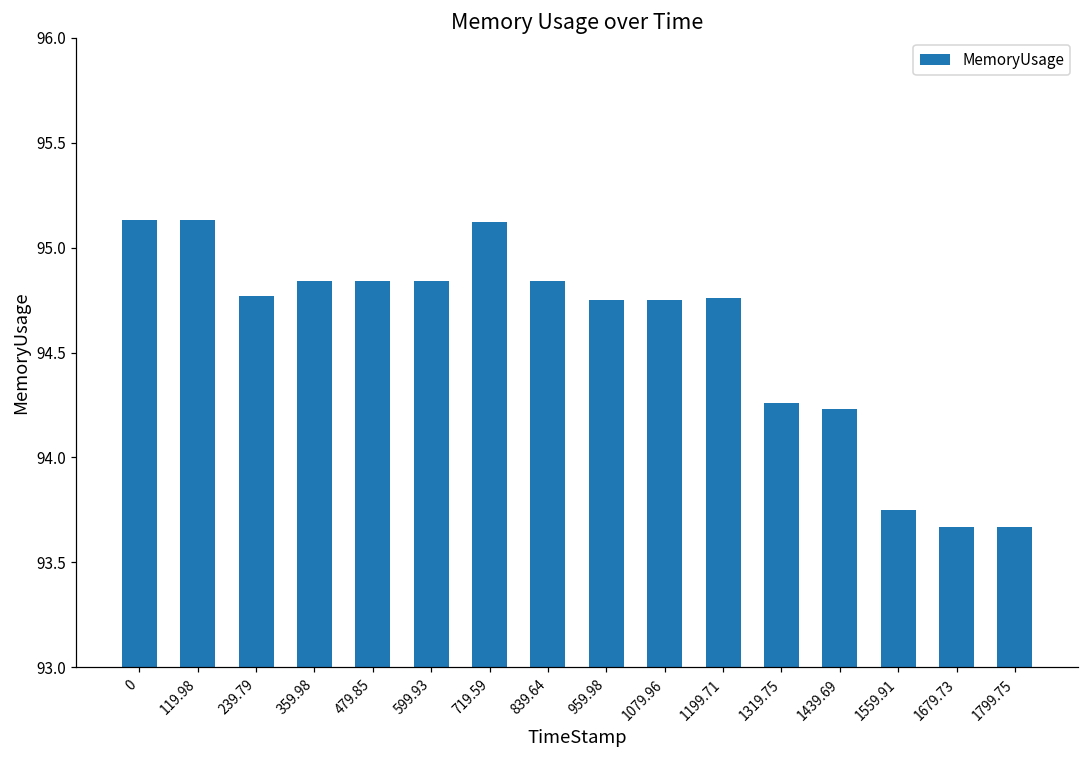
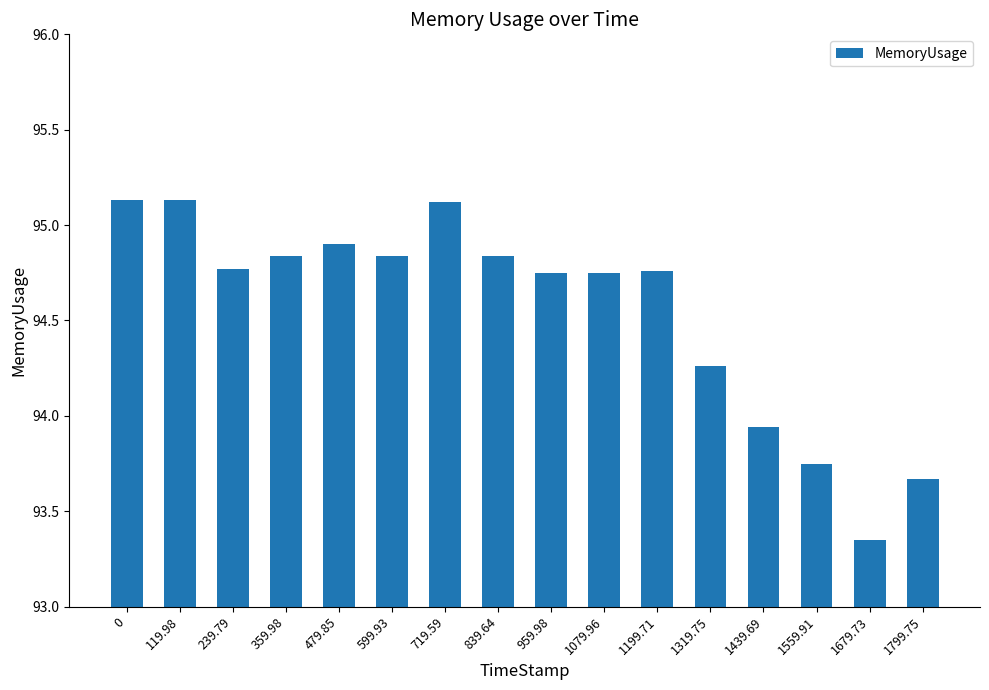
  {
    "0": 95.13,
    "119.98": 95.13,
    "239.79": 94.77,
    "359.98": 94.84,
-   "479.85": 94.84,
+   "479.85": 94.90,
    "599.93": 94.84,
    "719.59": 95.12,
    "839.64": 94.84,
    "959.98": 94.75,
    "1079.96": 94.75,
    "1199.71": 94.76,
    "1319.75": 94.26,
-   "1439.69": 94.23,
+   "1439.69": 93.94,
    "1559.91": 93.75,
-   "1679.73": 93.67,
+   "1679.73": 93.35,
    "1799.75": 93.67
  }
